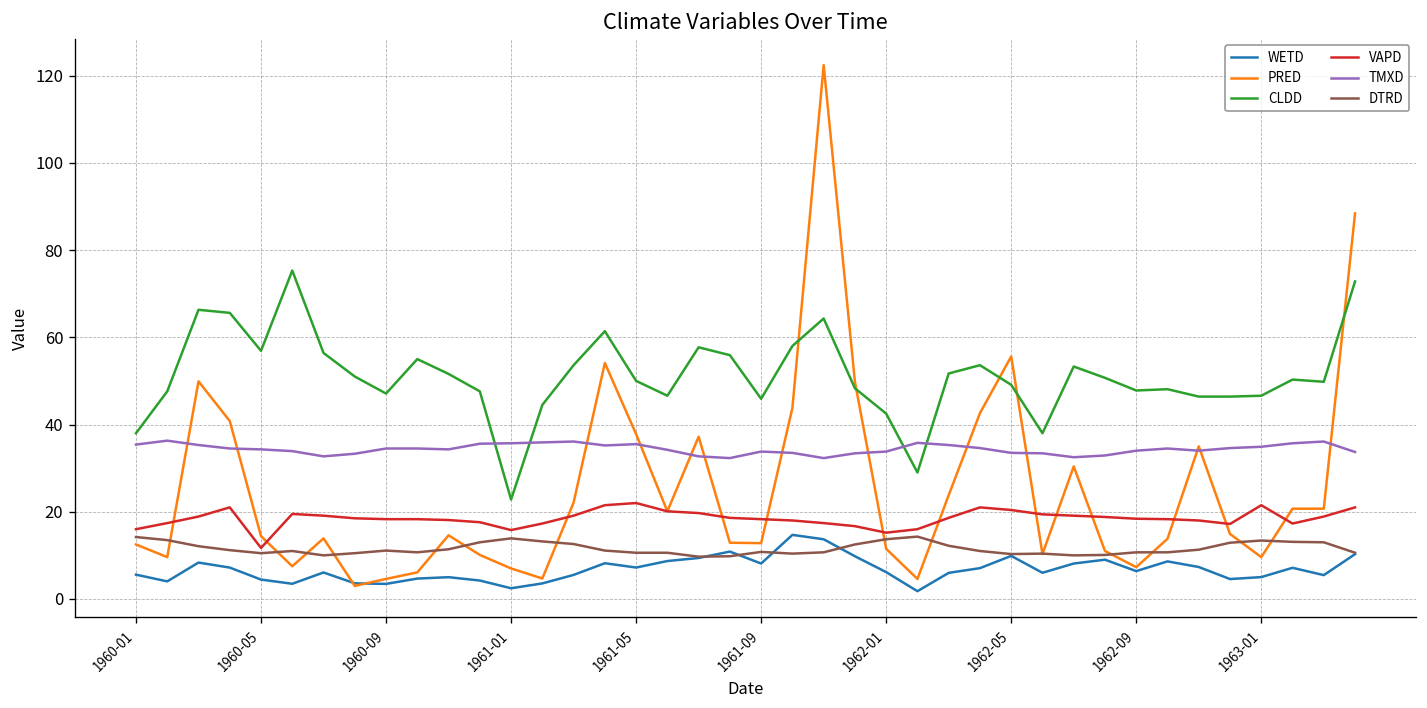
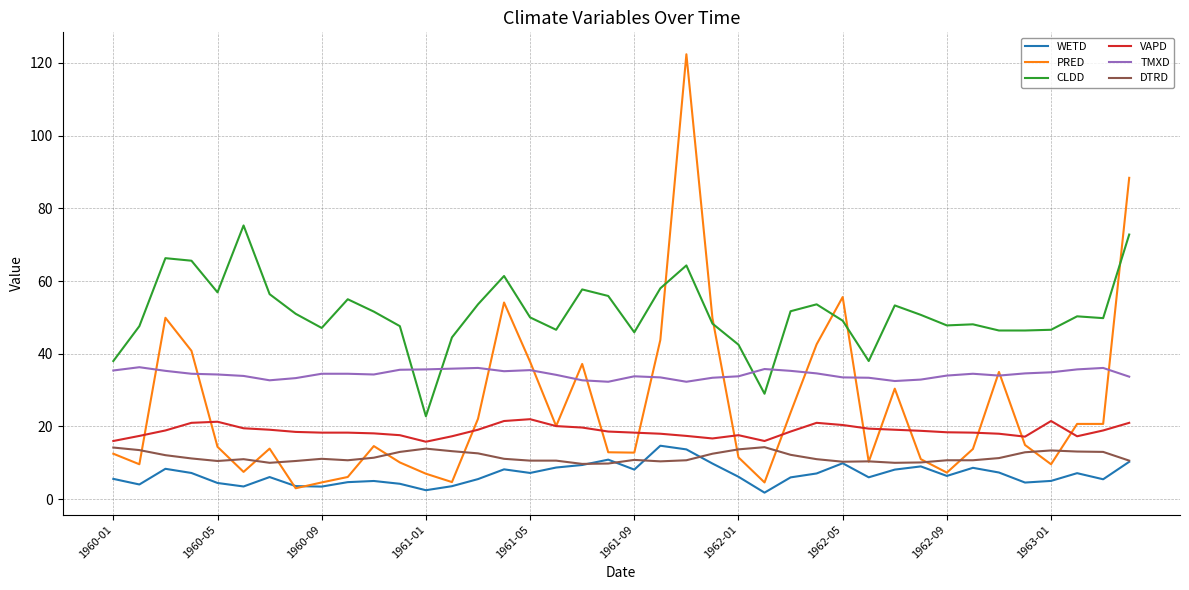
  {
    "WETD": {
      "1960-01": 6,
      "1960-05": 4,
      "1960-09": 3,
      "1961-01": 2,
      "1961-05": 7,
      "1961-09": 8,
      "1962-01": 6,
      "1962-09": 6,
      "1963-01": 5
    },
    "PRED": {
      "1960-01": 13,
      "1960-05": 14,
      "1960-09": 5,
      "1961-01": 7,
      "1961-05": 38,
      "1961-09": 13,
      "1962-01": 12,
      "1962-05": 56,
      "1962-09": 7,
      "1963-01": 10
    },
    "CLDD": {
      "1960-01": 38,
      "1960-05": 57,
      "1960-09": 47,
      "1961-01": 23,
      "1961-05": 50,
      "1961-09": 46,
      "1962-01": 43,
      "1962-05": 49,
      "1962-09": 48,
      "1963-01": 47
    },
    "VAPD": {
      "1960-01": 16,
-     "1960-05": 12,
+     "1960-05": 21,
      "1960-09": 18,
      "1961-01": 16,
      "1961-05": 22,
      "1961-09": 18,
-     "1962-01": 15,
+     "1962-01": 18,
      "1962-05": 20,
      "1962-09": 18,
      "1963-01": 22
    },
    "TMXD": {
      "1960-01": 35,
      "1960-05": 34,
      "1960-09": 35,
      "1961-01": 36,
      "1961-05": 36,
      "1961-09": 34,
      "1962-01": 34,
      "1962-05": 34,
      "1962-09": 34,
      "1963-01": 35
    },
    "DTRD": {
      "1960-01": 14,
      "1960-05": 11,
      "1960-09": 11,
      "1961-01": 14,
      "1961-05": 11,
      "1961-09": 11,
      "1962-01": 14,
      "1962-09": 11,
      "1963-01": 13
    }
  }
